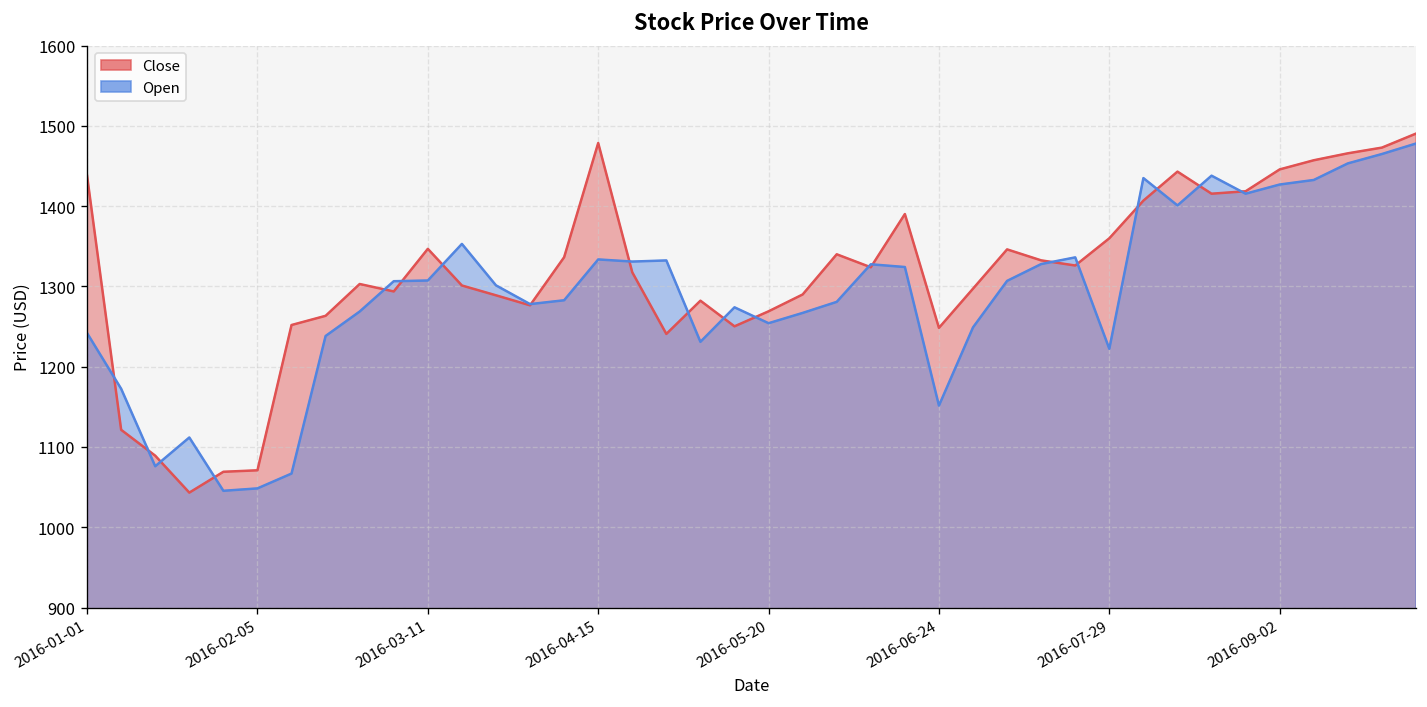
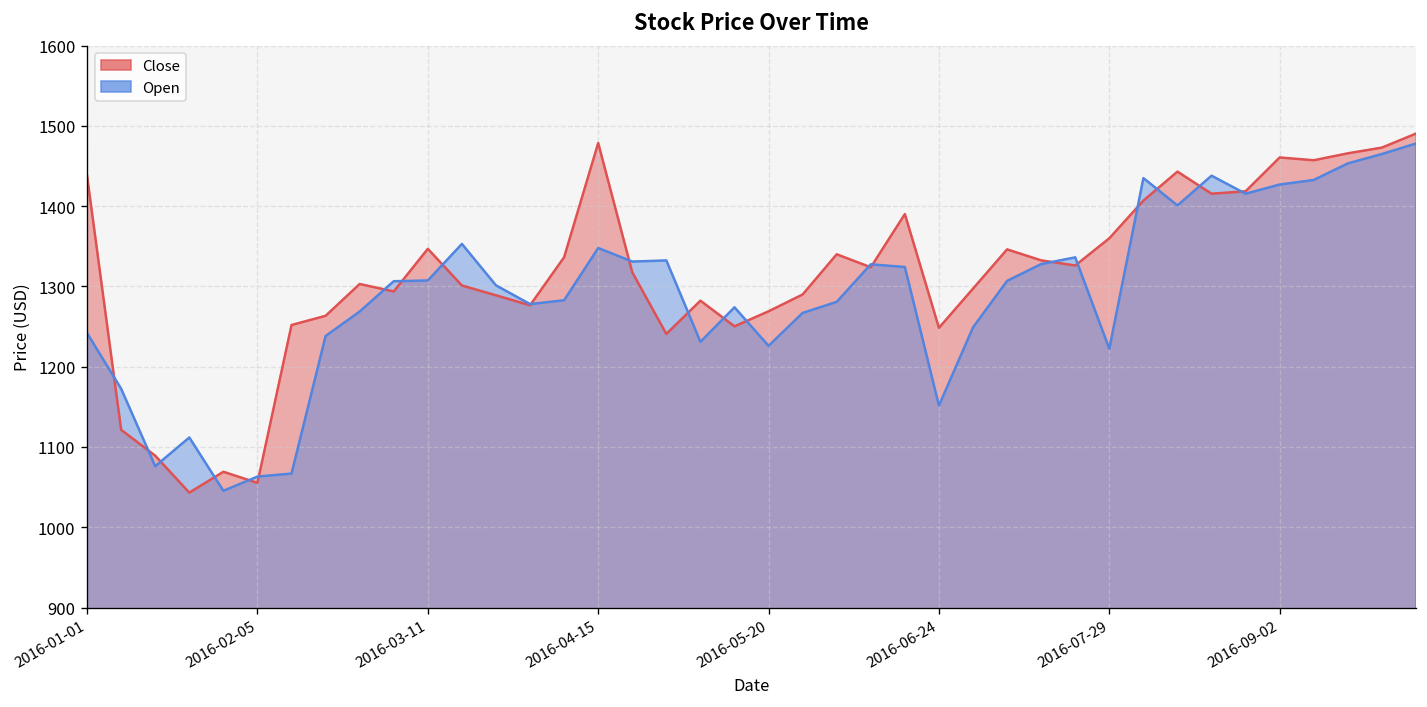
  {
    "Close": {
      "2016-01-01": 1440,
-     "2016-02-05": 1070,
+     "2016-02-05": 1060,
      "2016-03-11": 1350,
      "2016-04-15": 1480,
      "2016-05-20": 1270,
      "2016-06-24": 1250,
      "2016-07-29": 1360,
-     "2016-09-02": 1450
+     "2016-09-02": 1460
    },
    "Open": {
      "2016-01-01": 1240,
-     "2016-02-05": 1050,
+     "2016-02-05": 1060,
      "2016-03-11": 1310,
-     "2016-04-15": 1330,
-     "2016-05-20": 1250,
+     "2016-04-15": 1350,
+     "2016-05-20": 1230,
      "2016-06-24": 1150,
      "2016-07-29": 1220,
      "2016-09-02": 1430
    }
  }
